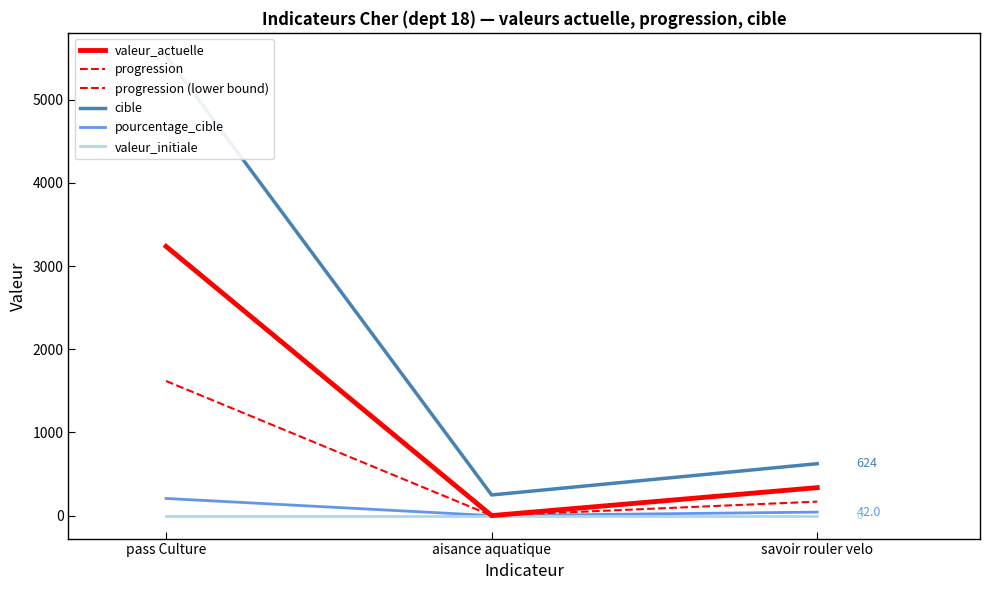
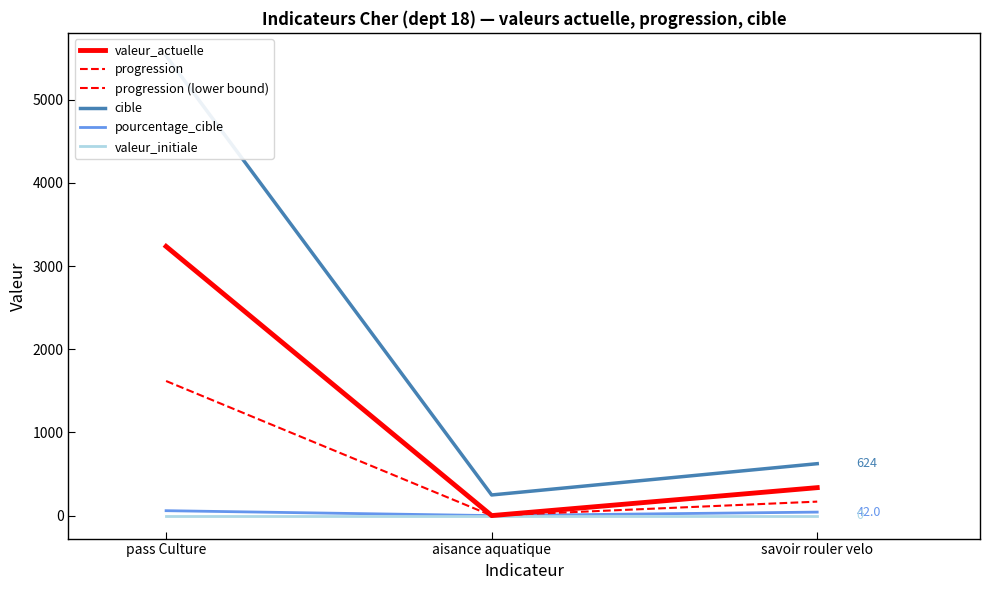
  {
    "cible": {
      "aisance aquatique": 200,
      "savoir rouler velo": 600
    },
    "pourcentage_cible": {
-     "pass Culture": 200,
+     "pass Culture": 100,
      "savoir rouler velo": 0
    },
    "valeur_initiale": {
      "pass Culture": 0,
      "savoir rouler velo": 0
    }
  }
